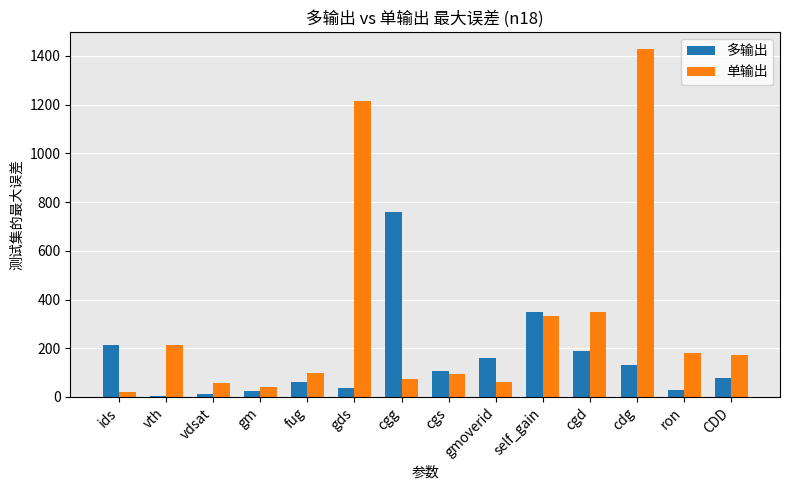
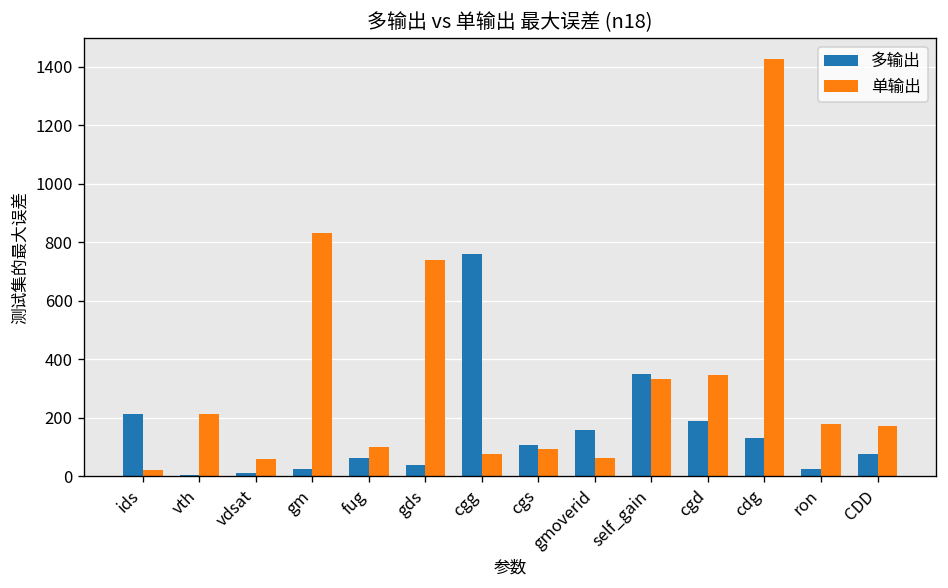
  {
    "多输出": {
      "ids": 210,
      "vdsat": 10,
      "gm": 20,
      "fug": 60,
      "gds": 40,
      "cgg": 760,
      "cgs": 110,
      "gmoverid": 160,
      "self_gain": 350,
      "cgd": 190,
      "cdg": 130,
      "ron": 30,
      "CDD": 80
    },
    "单输出": {
      "ids": 20,
      "vth": 210,
      "vdsat": 60,
-     "gm": 40,
+     "gm": 830,
      "fug": 100,
-     "gds": 1220,
+     "gds": 740,
      "cgg": 80,
      "cgs": 100,
      "gmoverid": 60,
      "self_gain": 330,
      "cgd": 350,
      "cdg": 1430,
      "ron": 180,
      "CDD": 170
    }
  }
